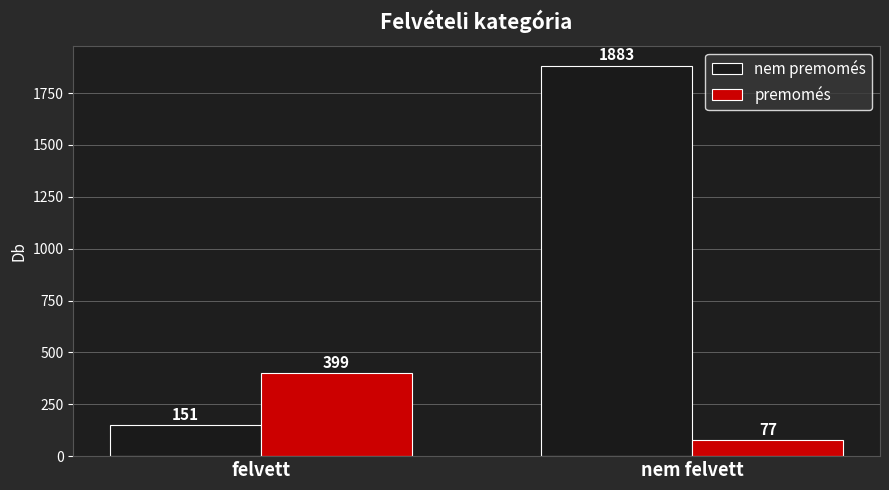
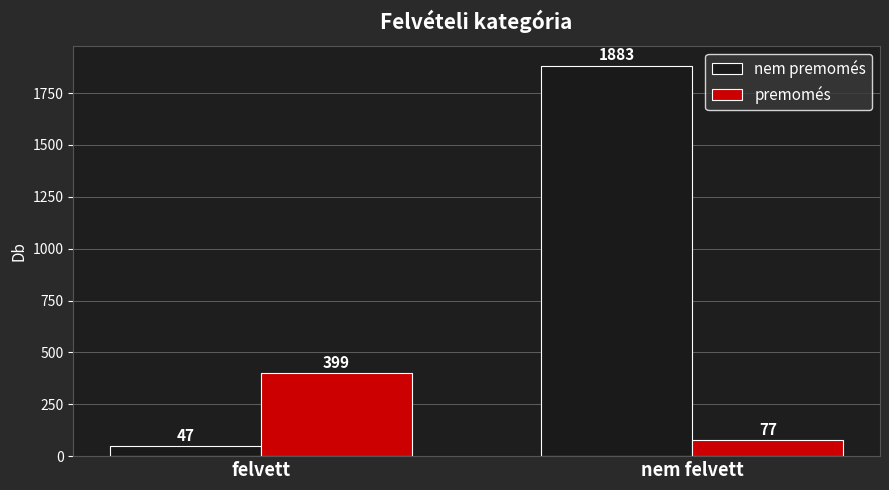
  {
    "nem premomés": {
-     "felvett": 151,
+     "felvett": 47,
      "nem felvett": 1883
    },
    "premomés": {
      "felvett": 399,
      "nem felvett": 77
    }
  }
